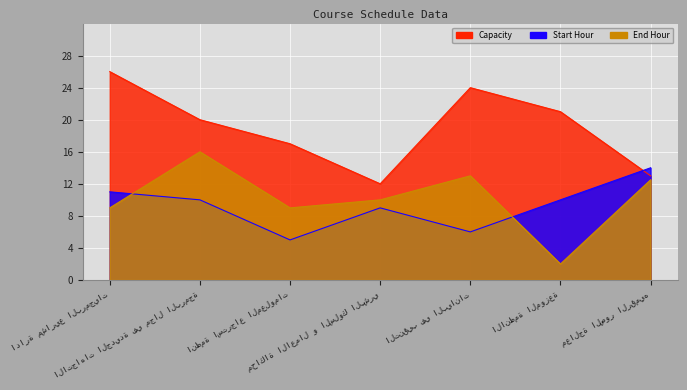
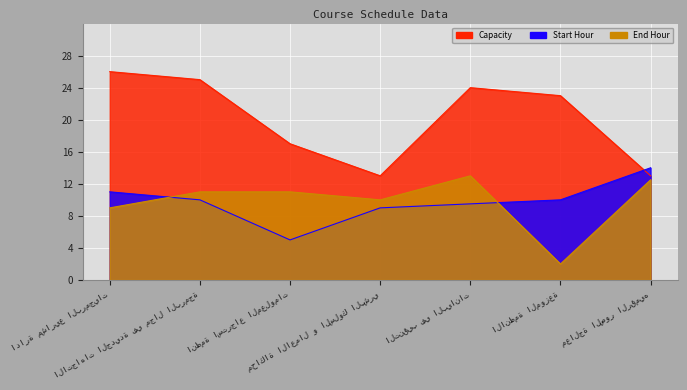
  {
    "Capacity": {
      "ادارة مشاريع البرمجيات": 26,
-     "الاتجاهات الجديدة في مجال البرمجة": 20,
+     "الاتجاهات الجديدة في مجال البرمجة": 25,
      "انظمة استرجاع المعلومات": 17,
-     "محاكاة الاعمال و السلوك البشري": 12,
+     "محاكاة الاعمال و السلوك البشري": 13,
      "التنقيب في البيانات": 24,
-     "الانظمة الموزعة": 21,
+     "الانظمة الموزعة": 23,
      "معالجة الصور الرقميه": 13
    },
    "Start Hour": {
      "ادارة مشاريع البرمجيات": 11,
      "الاتجاهات الجديدة في مجال البرمجة": 10,
      "انظمة استرجاع المعلومات": 5,
      "محاكاة الاعمال و السلوك البشري": 9,
-     "التنقيب في البيانات": 6,
+     "التنقيب في البيانات": 10,
      "الانظمة الموزعة": 10,
      "معالجة الصور الرقميه": 14
    },
    "End Hour": {
      "ادارة مشاريع البرمجيات": 9,
-     "الاتجاهات الجديدة في مجال البرمجة": 16,
-     "انظمة استرجاع المعلومات": 9,
+     "الاتجاهات الجديدة في مجال البرمجة": 11,
+     "انظمة استرجاع المعلومات": 11,
      "محاكاة الاعمال و السلوك البشري": 10,
      "التنقيب في البيانات": 13,
      "الانظمة الموزعة": 2,
      "معالجة الصور الرقميه": 13
    }
  }
